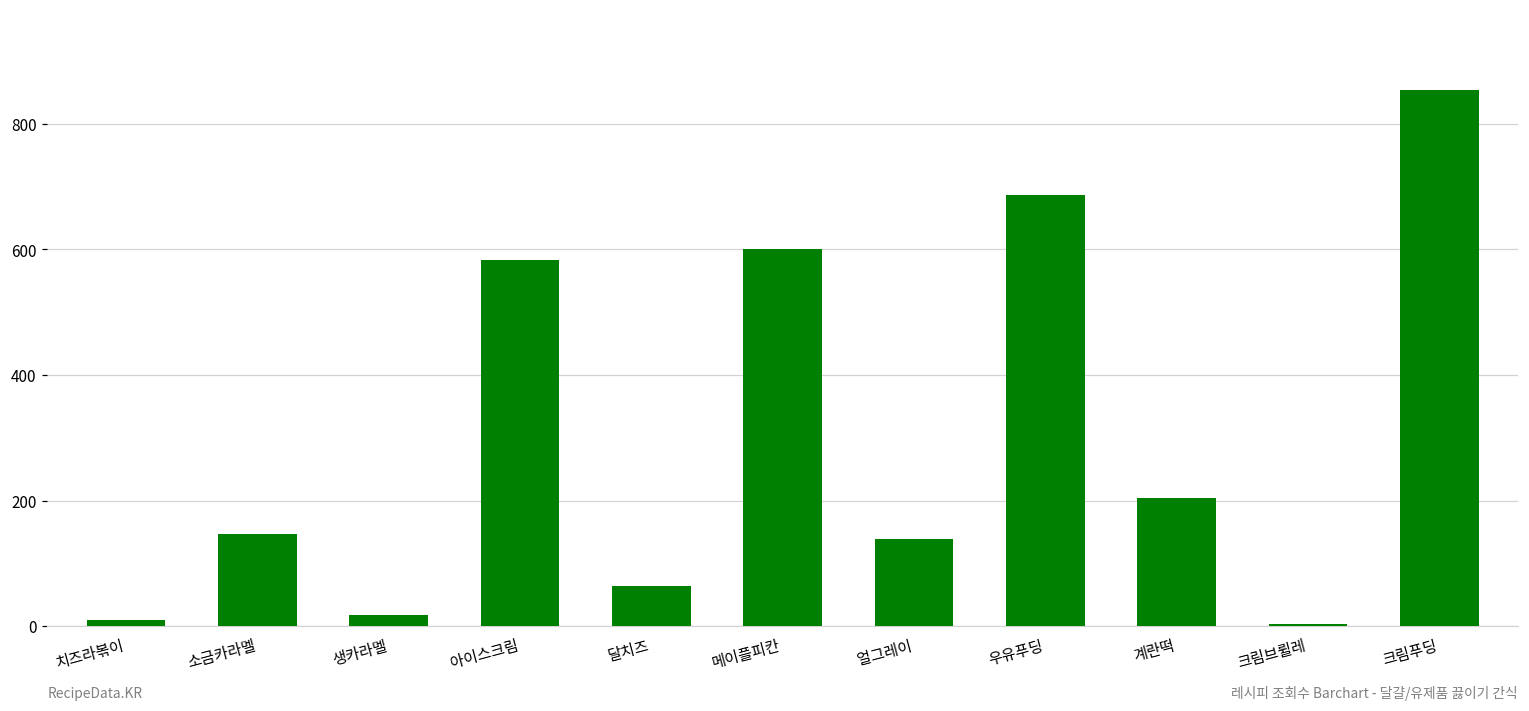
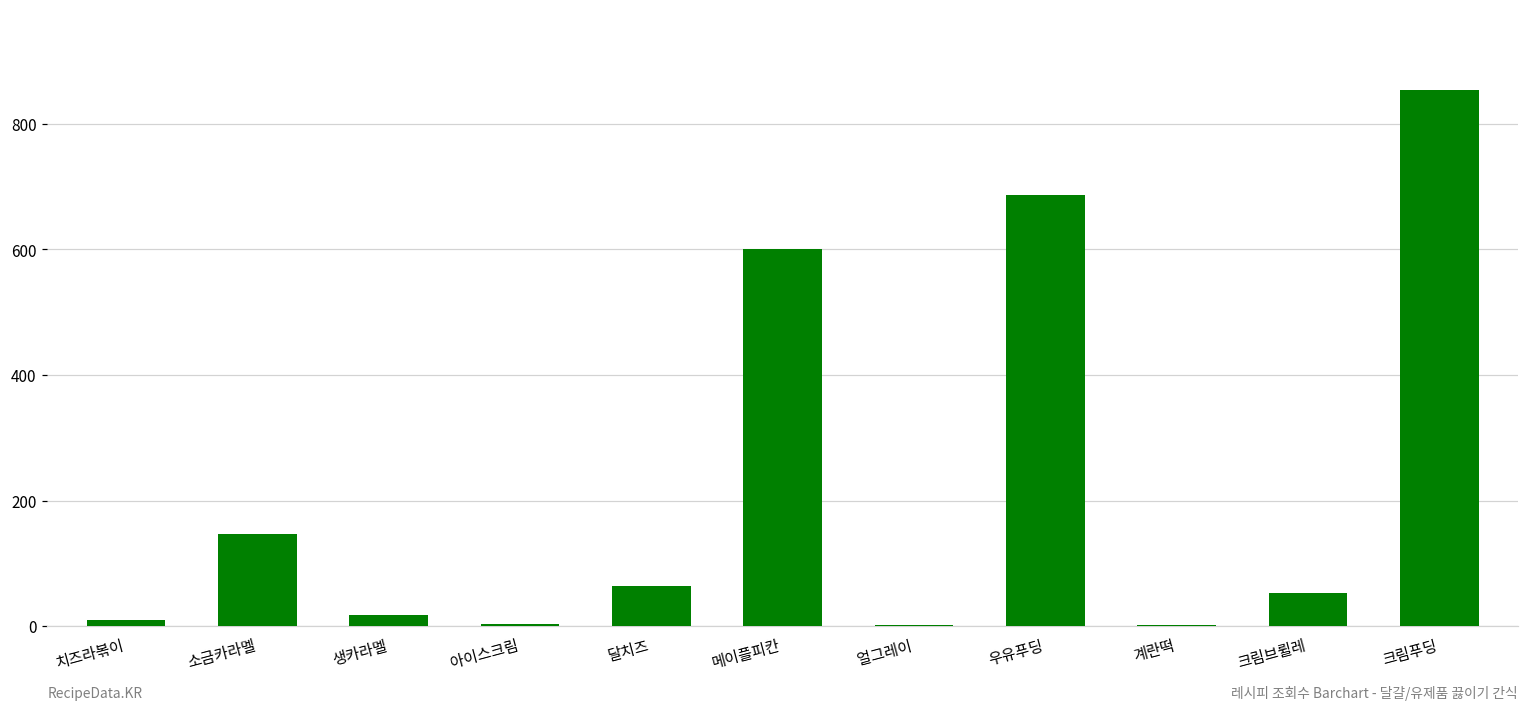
  {
    "치즈라볶이": 10,
    "소금카라멜": 150,
    "생카라멜": 20,
-   "아이스크림": 580,
+   "아이스크림": 0,
    "달치즈": 60,
    "메이플피칸": 600,
-   "얼그레이": 140,
+   "얼그레이": 0,
    "우유푸딩": 690,
-   "계란떡": 200,
-   "크림브륄레": 0,
+   "계란떡": 0,
+   "크림브륄레": 50,
    "크림푸딩": 850
  }
